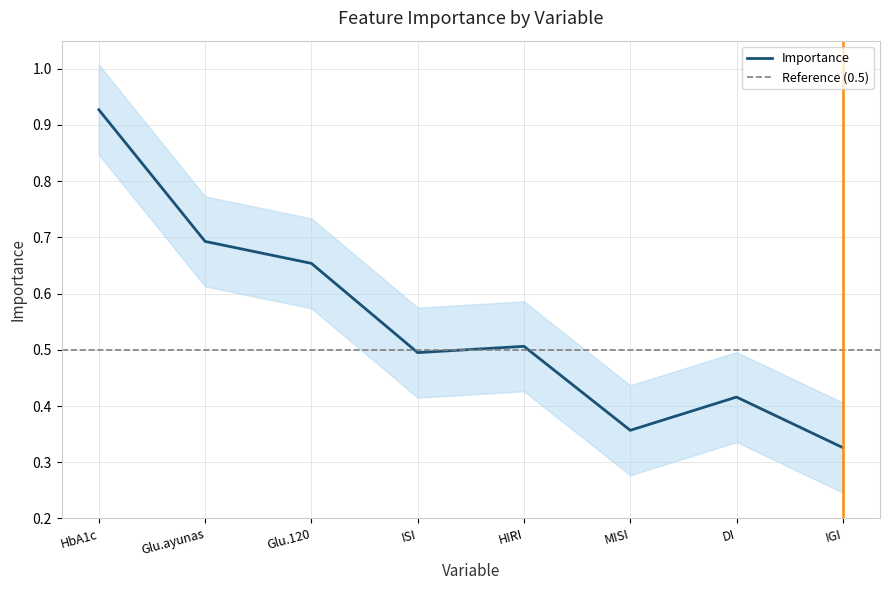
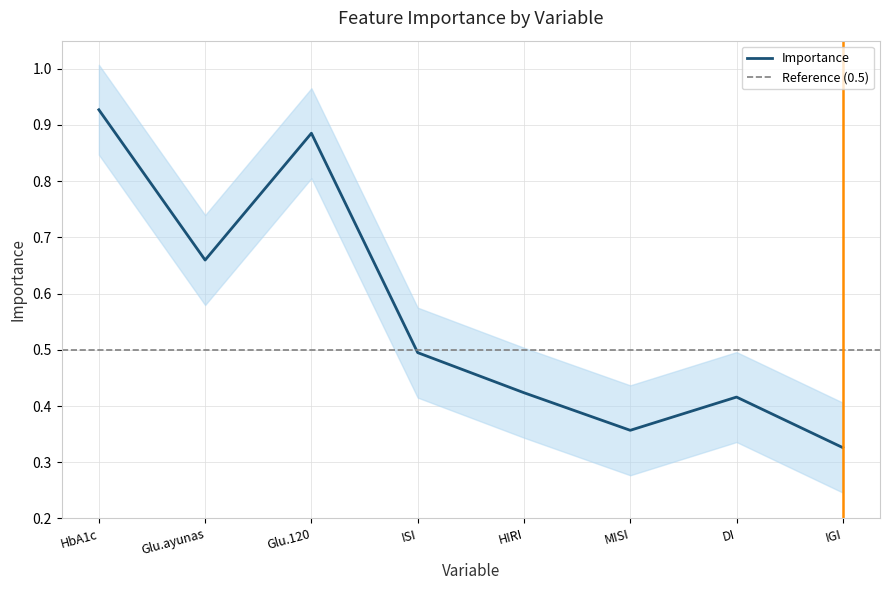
  {
    "Importance": {
      "HbA1c": 0.93,
-     "Glu.ayunas": 0.69,
-     "Glu.120": 0.65,
+     "Glu.ayunas": 0.66,
+     "Glu.120": 0.89,
      "ISI": 0.50,
-     "HIRI": 0.51,
+     "HIRI": 0.42,
      "MISI": 0.36,
      "DI": 0.42,
      "IGI": 0.33
    }
  }
